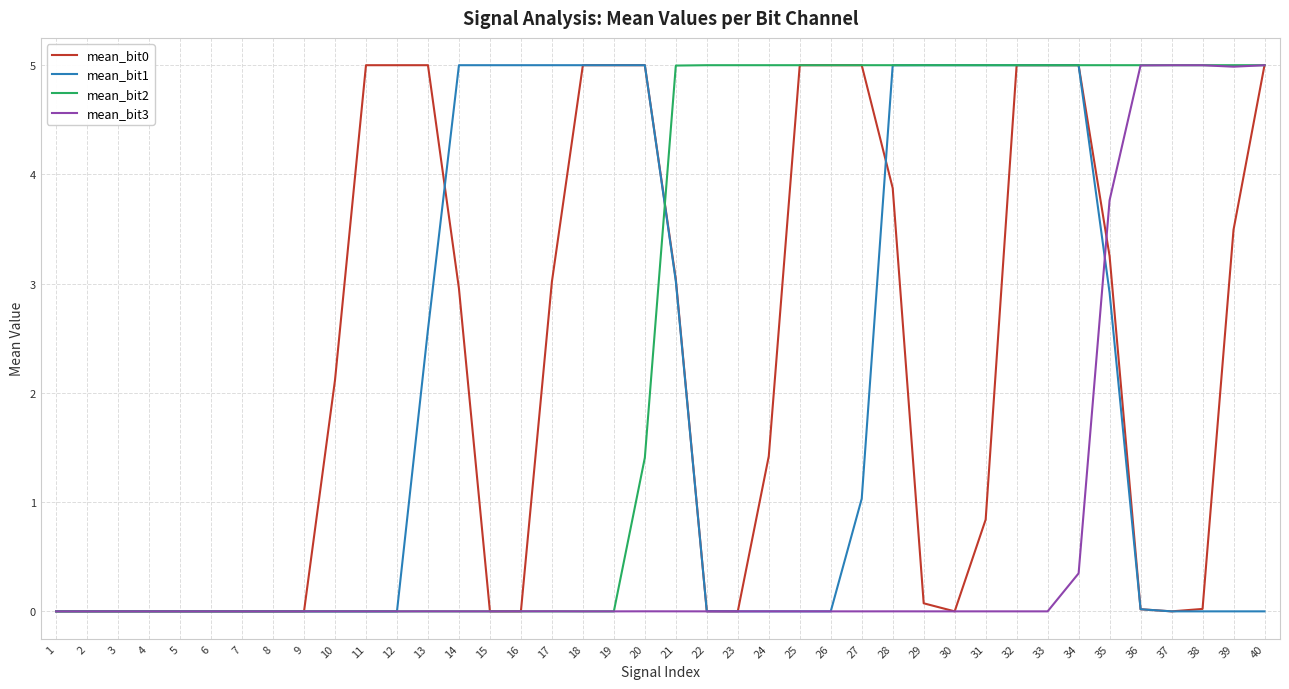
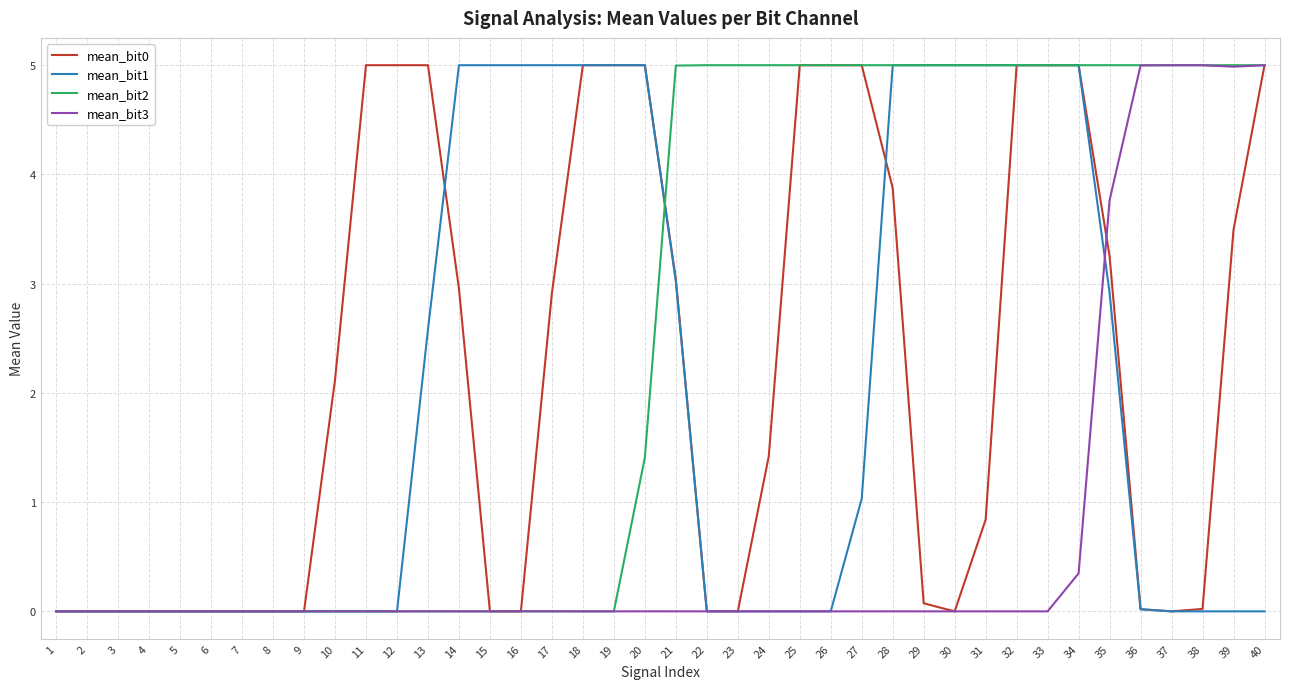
  {
    "mean_bit0": {
      "10": 2.12,
      "11": 5.00,
      "12": 5.00,
      "13": 5.00,
      "14": 2.95,
-     "17": 3.02,
+     "17": 2.91,
      "24": 1.42,
      "28": 3.87,
      "29": 0.07,
      "31": 0.84,
      "35": 3.25,
      "39": 3.49
    },
    "mean_bit1": {
      "13": 2.58,
      "14": 5.00,
      "15": 5.00,
      "16": 5.00,
      "17": 5.00,
      "27": 1.03,
      "35": 2.91,
      "39": 0.00,
      "40": 0.00
    },
    "mean_bit2": {
      "20": 1.41,
      "21": 4.99,
      "22": 5.00,
      "23": 5.00,
      "24": 5.00,
      "35": 5.00
    },
    "mean_bit3": {
      "20": 0.00,
      "21": 0.00,
      "27": 0.00,
      "28": 0.00,
      "29": 0.00,
      "31": 0.00,
      "32": 0.00,
      "33": 0.00,
      "34": 0.35,
      "35": 3.76
    }
  }
